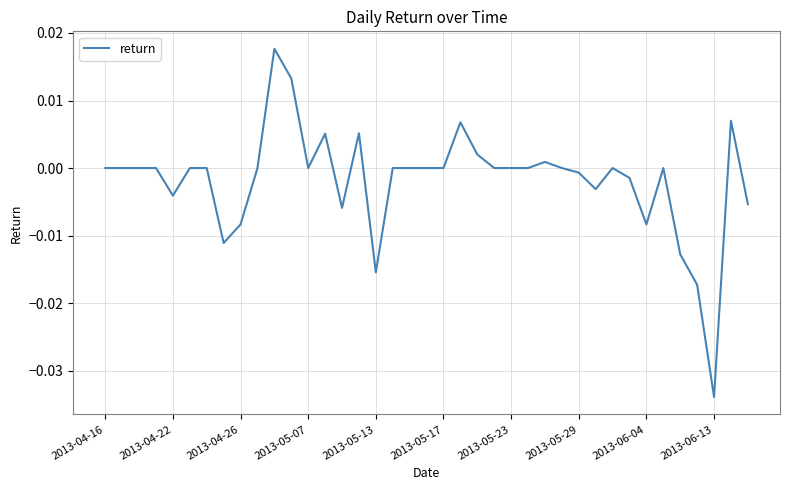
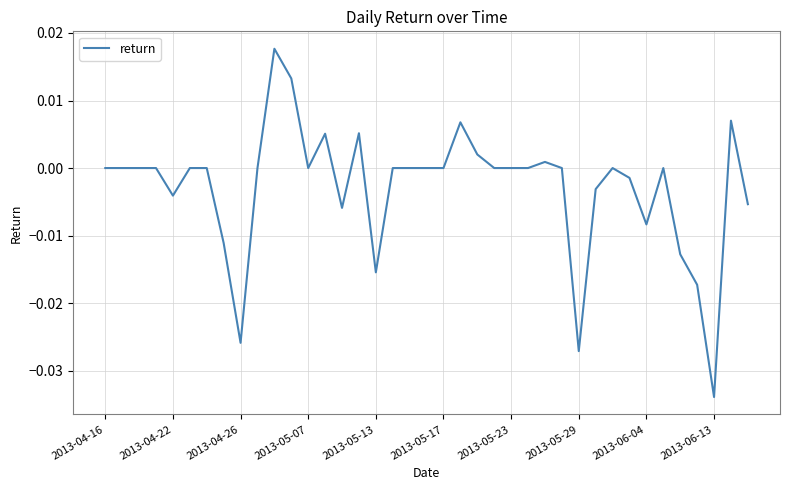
  {
    "2013-04-16": 0.000,
    "2013-04-22": -0.004,
-   "2013-04-26": -0.008,
+   "2013-04-26": -0.026,
    "2013-05-07": 0.000,
    "2013-05-13": -0.015,
    "2013-05-17": 0.000,
    "2013-05-23": 0.000,
-   "2013-05-29": -0.001,
+   "2013-05-29": -0.027,
    "2013-06-04": -0.008,
    "2013-06-13": -0.034
  }
